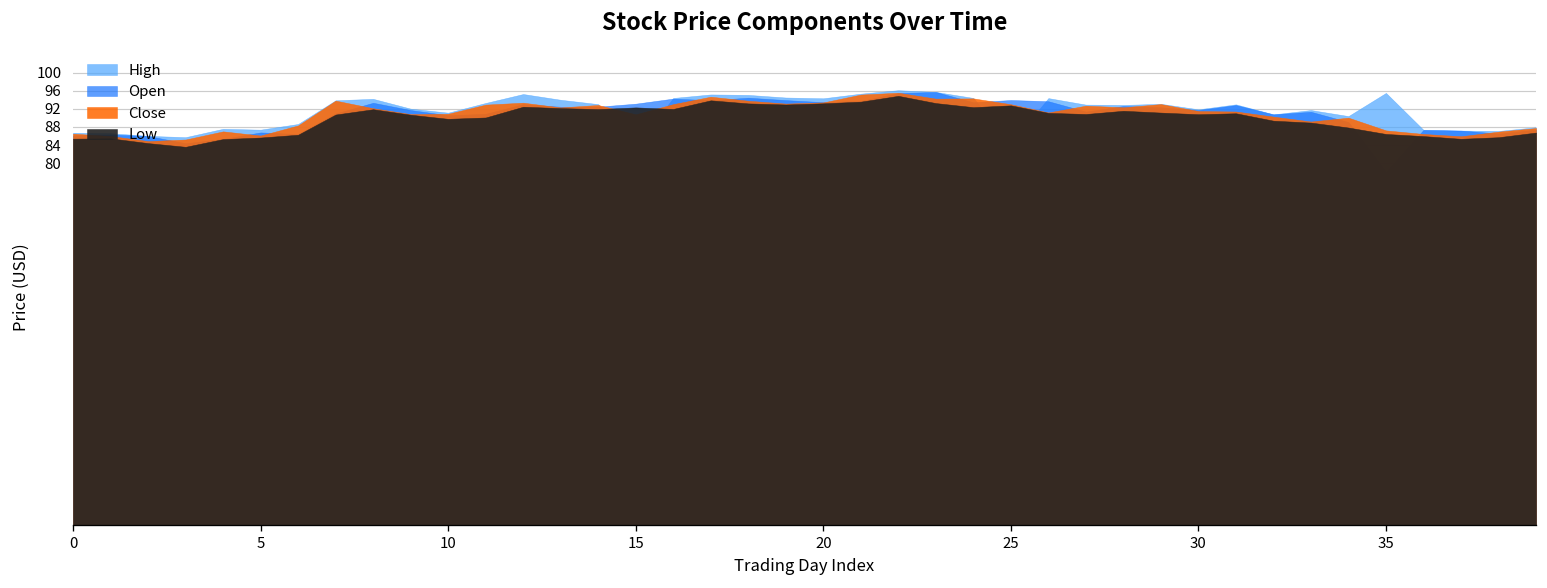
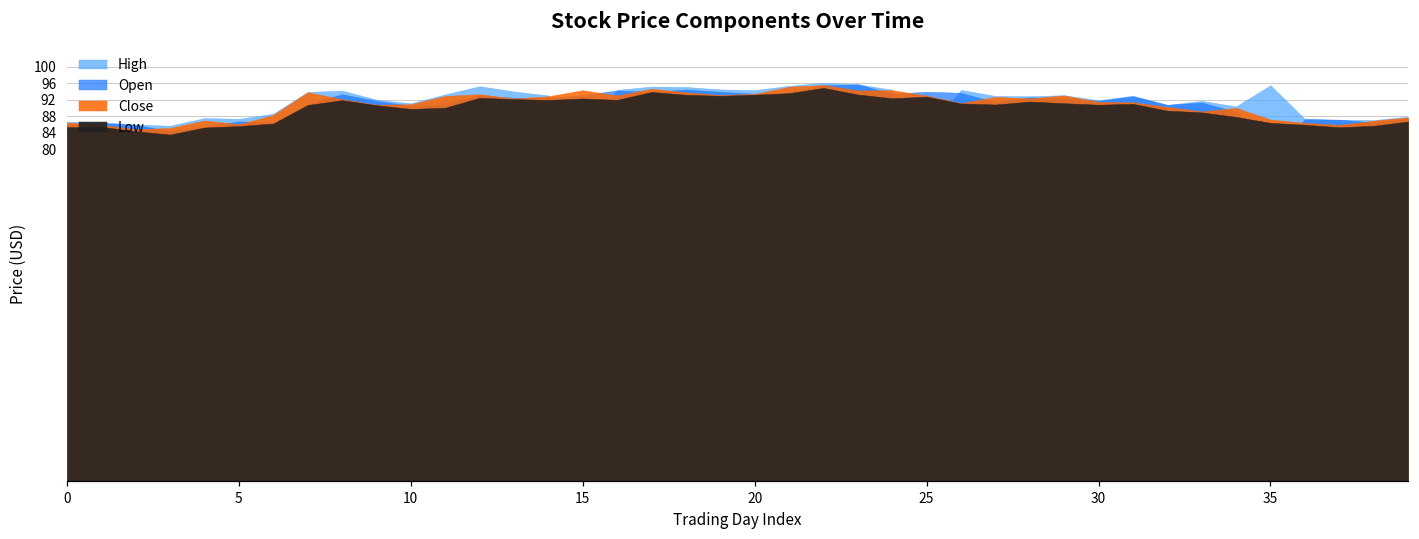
  {
    "High": {
      "15": 84,
      "20": 94,
      "25": 84,
      "35": 96
    },
    "Open": {
      "15": 93,
      "25": 94,
      "35": 78
    },
    "Close": {
-     "15": 91,
+     "15": 94,
      "35": 87
    },
    "Low": {
      "0": 85,
      "10": 90,
      "15": 92,
      "30": 91,
      "35": 86
    }
  }
